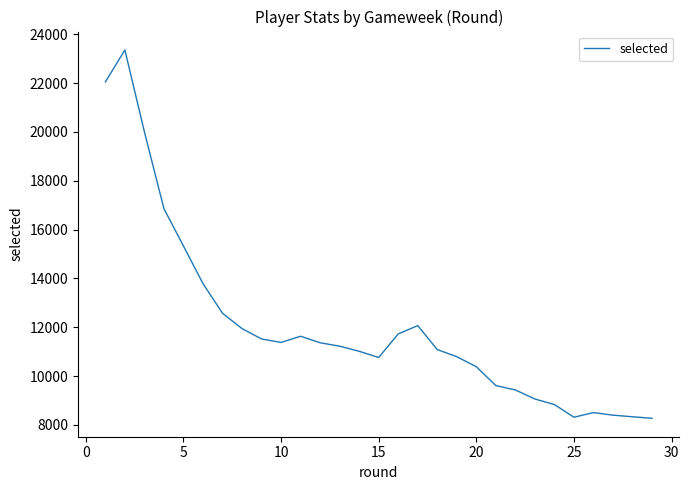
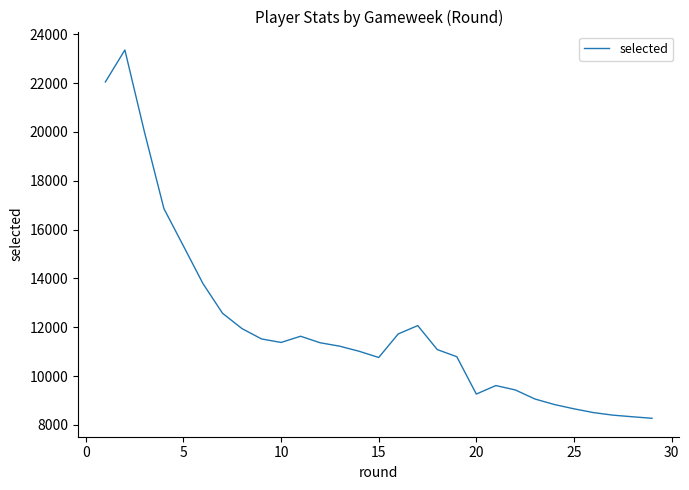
  {
    "5": 15300,
    "10": 11400,
    "15": 10800,
-   "20": 10400,
-   "25": 8300
+   "20": 9300,
+   "25": 8700
  }
